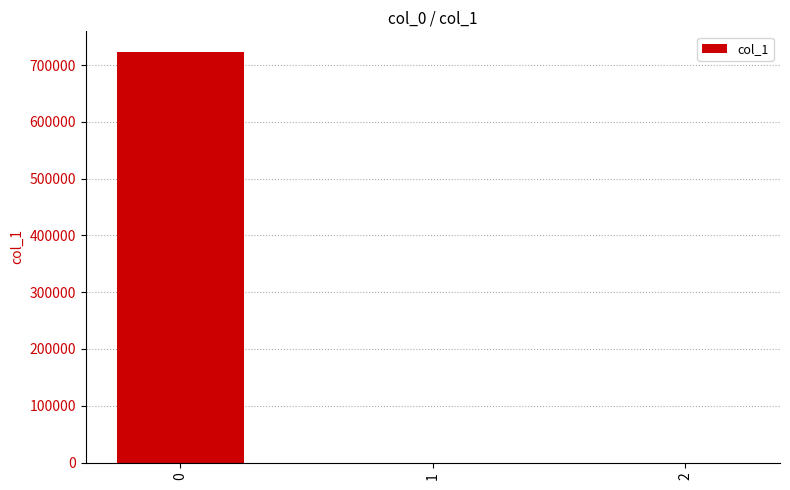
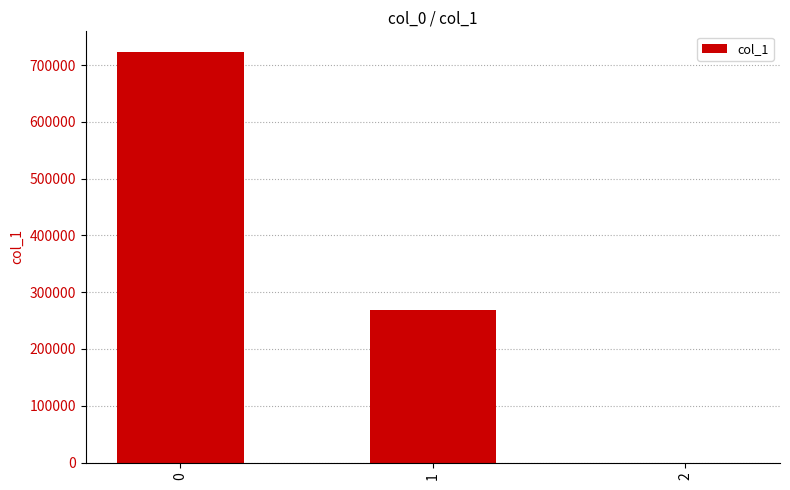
  {
    "0": 720000,
-   "1": 0
+   "1": 270000
  }
